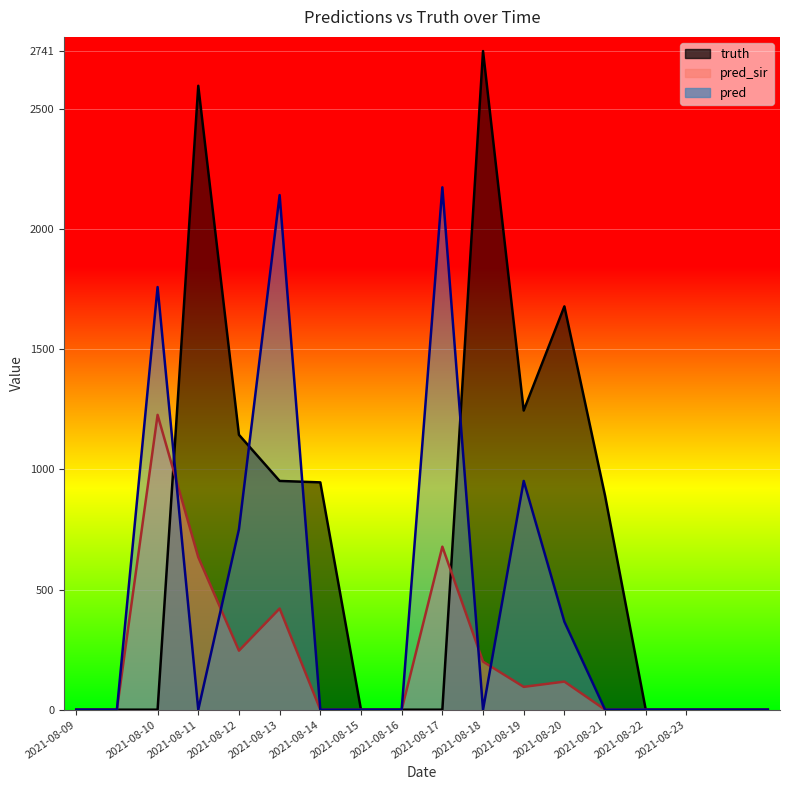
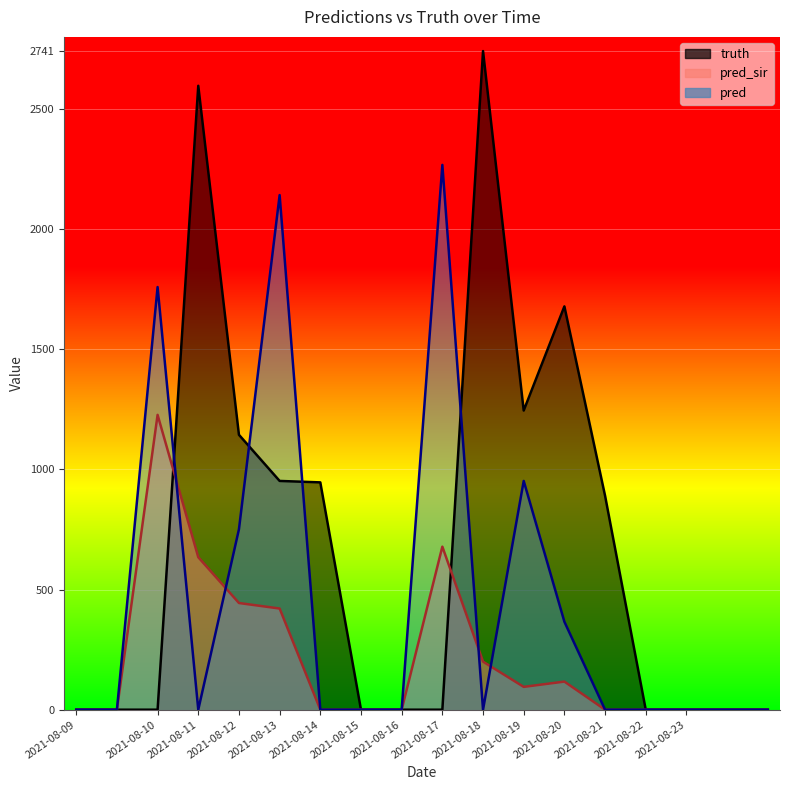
  {
    "truth": {
      "2021-08-10": 0,
      "2021-08-11": 2600,
      "2021-08-12": 1140,
      "2021-08-13": 950,
      "2021-08-14": 950,
      "2021-08-17": 0,
      "2021-08-18": 2740,
      "2021-08-19": 1250,
      "2021-08-20": 1680,
      "2021-08-21": 890
    },
    "pred_sir": {
      "2021-08-10": 1230,
      "2021-08-11": 630,
-     "2021-08-12": 250,
+     "2021-08-12": 440,
      "2021-08-13": 420,
      "2021-08-17": 680,
      "2021-08-18": 200,
      "2021-08-19": 100,
      "2021-08-20": 120
    },
    "pred": {
      "2021-08-10": 1760,
      "2021-08-11": 0,
      "2021-08-12": 750,
      "2021-08-13": 2140,
-     "2021-08-17": 2170,
+     "2021-08-17": 2270,
      "2021-08-18": 0,
      "2021-08-19": 950,
      "2021-08-20": 370
    }
  }
